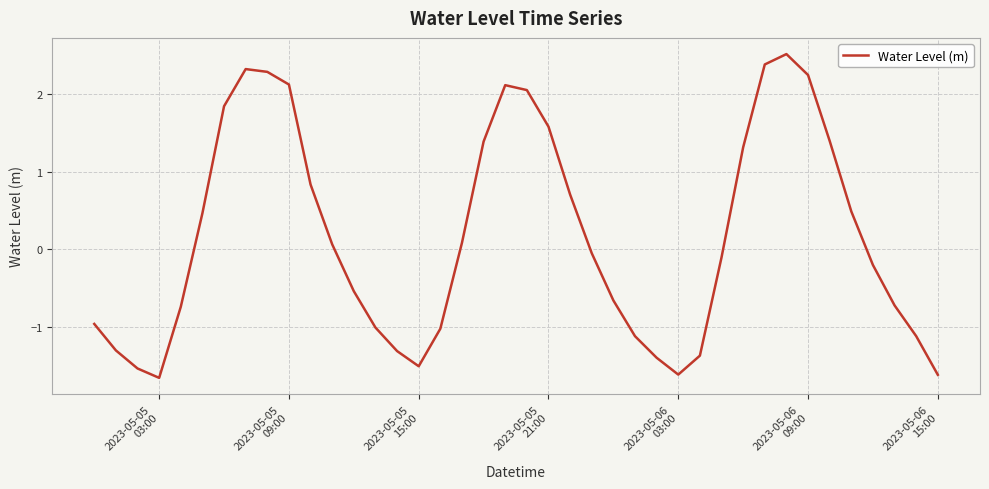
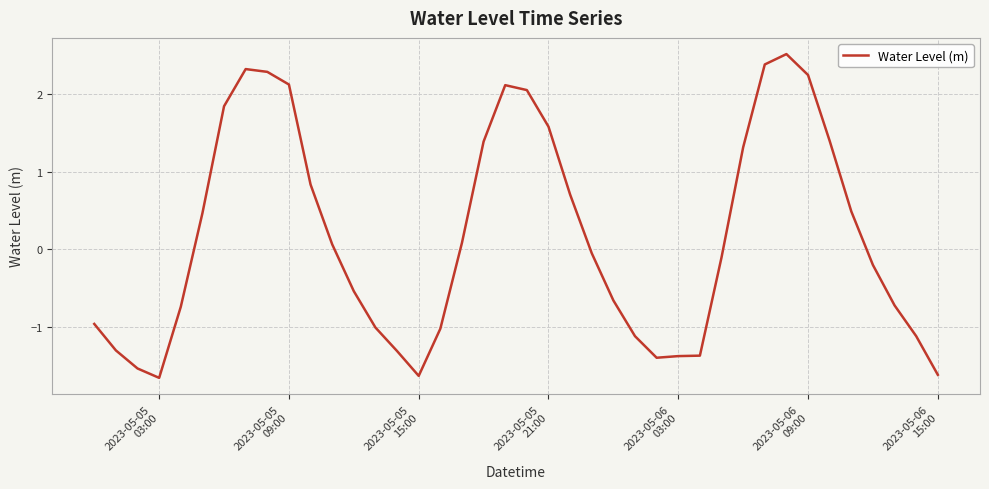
  {
    "2023-05-05 03:00": -1.7,
    "2023-05-05 09:00": 2.1,
-   "2023-05-05 15:00": -1.5,
+   "2023-05-05 15:00": -1.6,
    "2023-05-05 21:00": 1.6,
-   "2023-05-06 03:00": -1.6,
+   "2023-05-06 03:00": -1.4,
    "2023-05-06 09:00": 2.2,
    "2023-05-06 15:00": -1.6
  }
